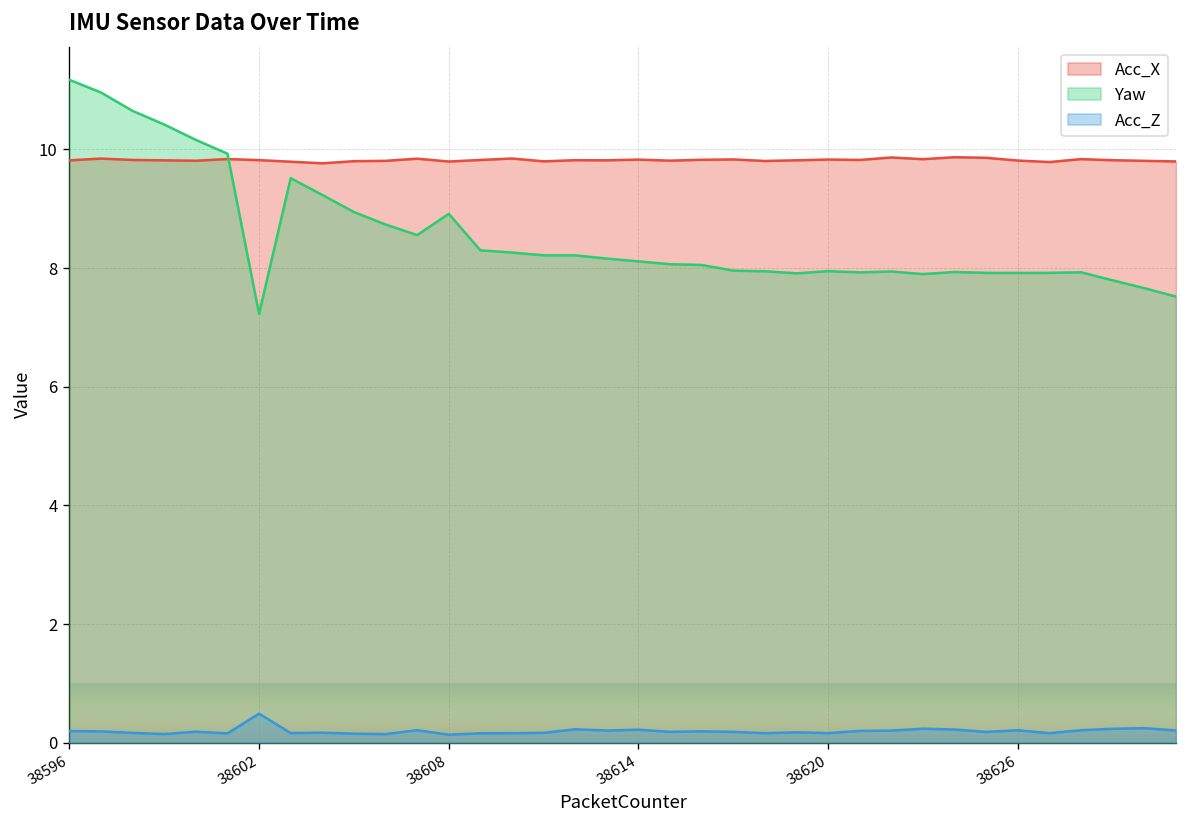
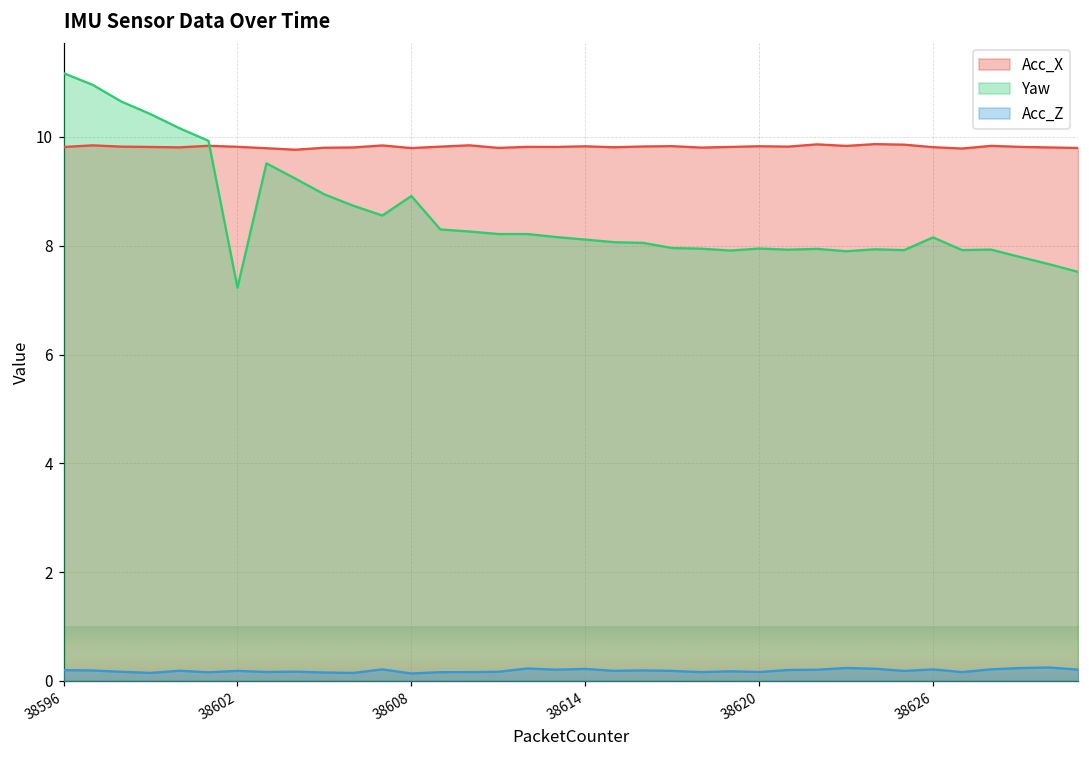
  {
    "Acc_X": {
      "38596": 9.8,
      "38602": 9.8,
      "38608": 9.8,
      "38614": 9.8,
      "38620": 9.8,
      "38626": 9.8
    },
    "Yaw": {
      "38596": 11.2,
      "38602": 7.2,
      "38608": 8.9,
      "38614": 8.1,
      "38620": 7.9,
-     "38626": 7.9
+     "38626": 8.2
    },
    "Acc_Z": {
      "38596": 0.2,
-     "38602": 0.5,
+     "38602": 0.2,
      "38608": 0.1,
      "38614": 0.2,
      "38620": 0.2,
      "38626": 0.2
    }
  }
